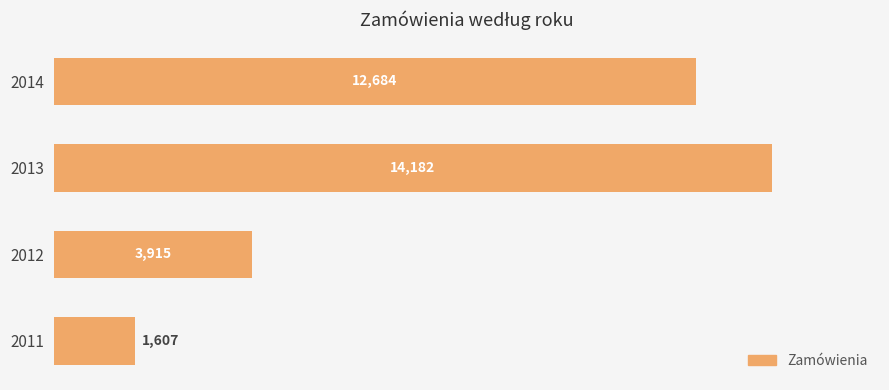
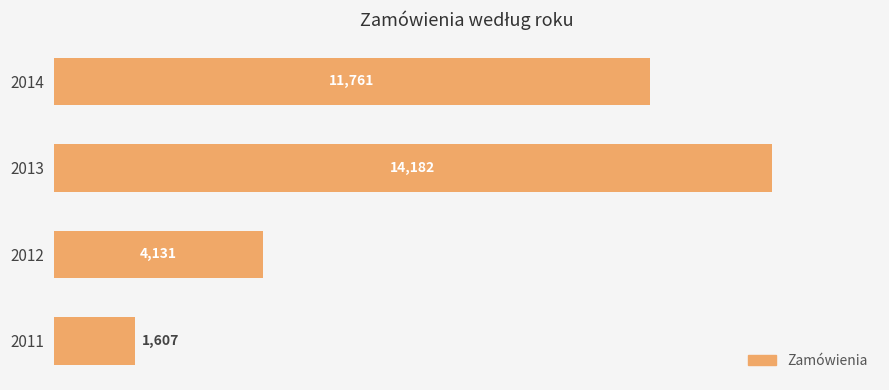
  {
-   "2014": "12,684",
+   "2014": "11,761",
    "2013": "14,182",
-   "2012": "3,915",
+   "2012": "4,131",
    "2011": "1,607"
  }
